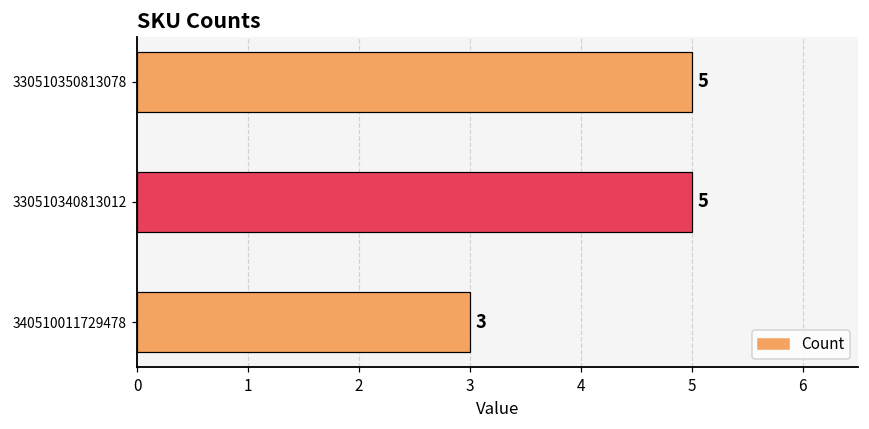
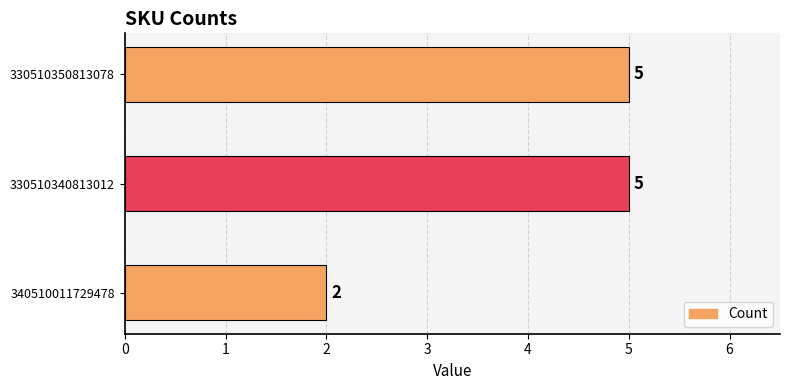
  {
    "330510350813078": 5,
    "330510340813012": 5,
-   "340510011729478": 3
+   "340510011729478": 2
  }
